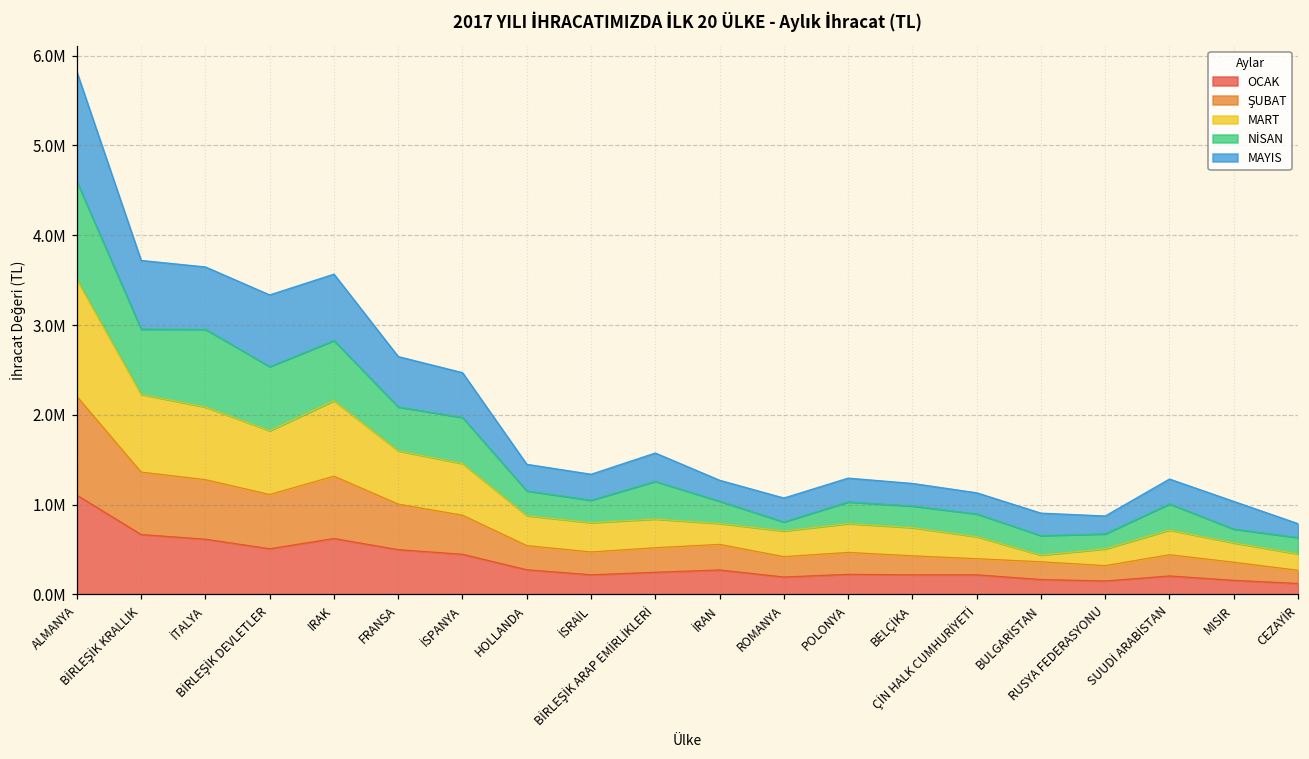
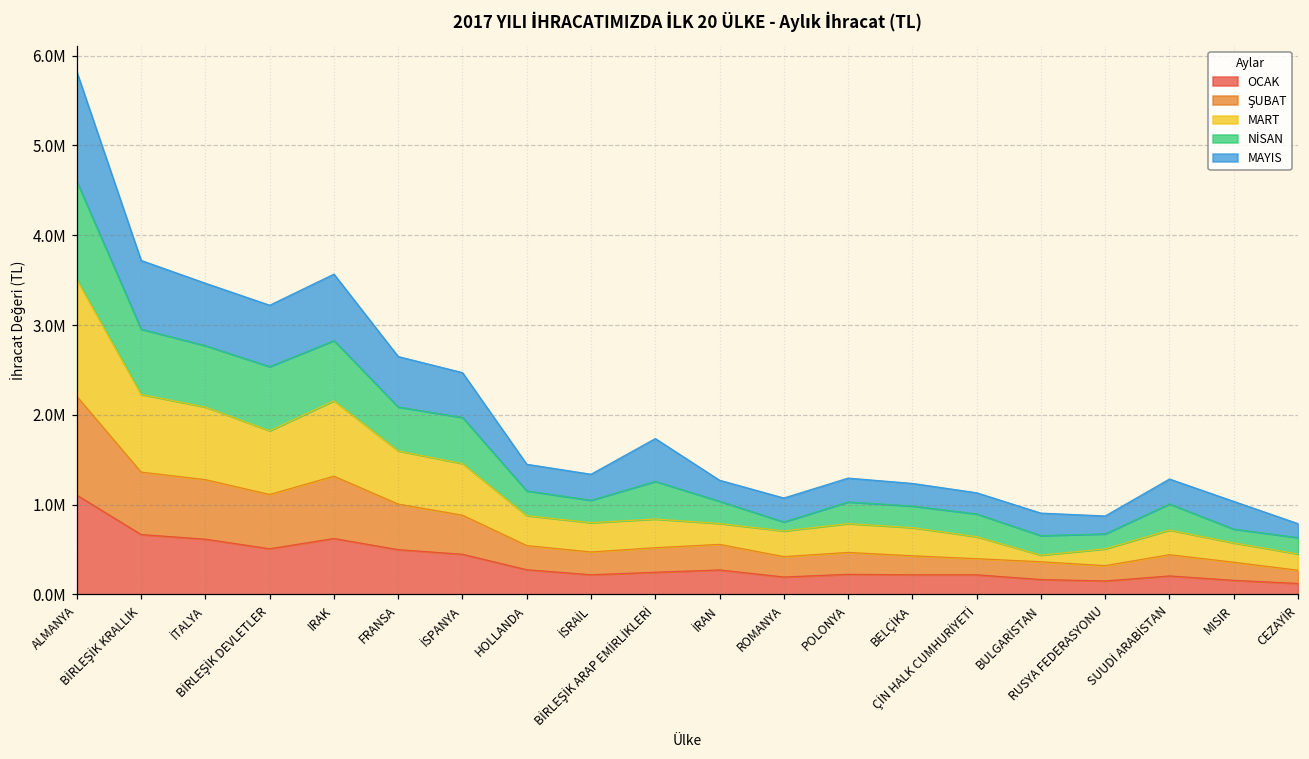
  {
    "MART": {
      "ALMANYA": 1300000,
      "BİRLEŞİK KRALLIK": 900000,
      "İTALYA": 800000,
      "BİRLEŞİK DEVLETLER": 700000,
      "IRAK": 800000,
      "FRANSA": 600000,
      "İSPANYA": 600000,
      "HOLLANDA": 300000,
      "İSRAİL": 300000,
      "BİRLEŞİK ARAP EMİRLİKLERİ": 300000,
      "İRAN": 200000,
      "ROMANYA": 300000,
      "POLONYA": 300000,
      "BELÇİKA": 300000,
      "ÇİN HALK CUMHURİYETİ": 200000,
      "BULGARİSTAN": 100000,
      "RUSYA FEDERASYONU": 200000,
      "SUUDİ ARABİSTAN": 300000,
      "MISIR": 200000,
      "CEZAYİR": 200000
    },
    "NİSAN": {
      "ALMANYA": 1100000,
      "BİRLEŞİK KRALLIK": 700000,
-     "İTALYA": 900000,
+     "İTALYA": 700000,
      "BİRLEŞİK DEVLETLER": 700000,
      "IRAK": 700000,
      "FRANSA": 500000,
      "İSPANYA": 500000,
      "HOLLANDA": 300000,
      "İSRAİL": 200000,
      "BİRLEŞİK ARAP EMİRLİKLERİ": 400000,
      "İRAN": 200000,
      "ROMANYA": 100000,
      "POLONYA": 200000,
      "BELÇİKA": 200000,
      "ÇİN HALK CUMHURİYETİ": 300000,
      "BULGARİSTAN": 200000,
      "RUSYA FEDERASYONU": 200000,
      "SUUDİ ARABİSTAN": 300000,
      "MISIR": 200000,
      "CEZAYİR": 200000
    },
    "MAYIS": {
      "ALMANYA": 1200000,
      "BİRLEŞİK KRALLIK": 800000,
      "İTALYA": 700000,
-     "BİRLEŞİK DEVLETLER": 800000,
+     "BİRLEŞİK DEVLETLER": 700000,
      "IRAK": 700000,
      "FRANSA": 600000,
      "İSPANYA": 500000,
      "HOLLANDA": 300000,
      "İSRAİL": 300000,
-     "BİRLEŞİK ARAP EMİRLİKLERİ": 300000,
+     "BİRLEŞİK ARAP EMİRLİKLERİ": 500000,
      "İRAN": 200000,
      "ROMANYA": 300000,
      "POLONYA": 300000,
      "BELÇİKA": 300000,
      "ÇİN HALK CUMHURİYETİ": 200000,
      "BULGARİSTAN": 300000,
      "RUSYA FEDERASYONU": 200000,
      "SUUDİ ARABİSTAN": 300000,
      "MISIR": 300000,
      "CEZAYİR": 200000
    }
  }
